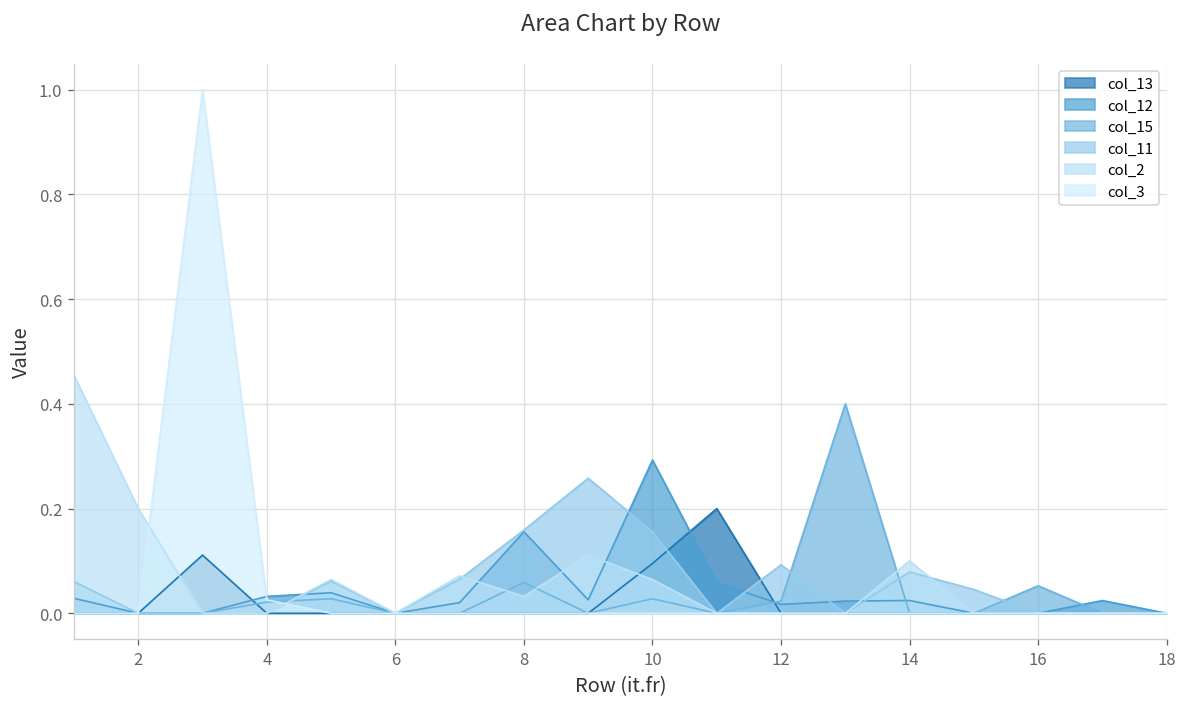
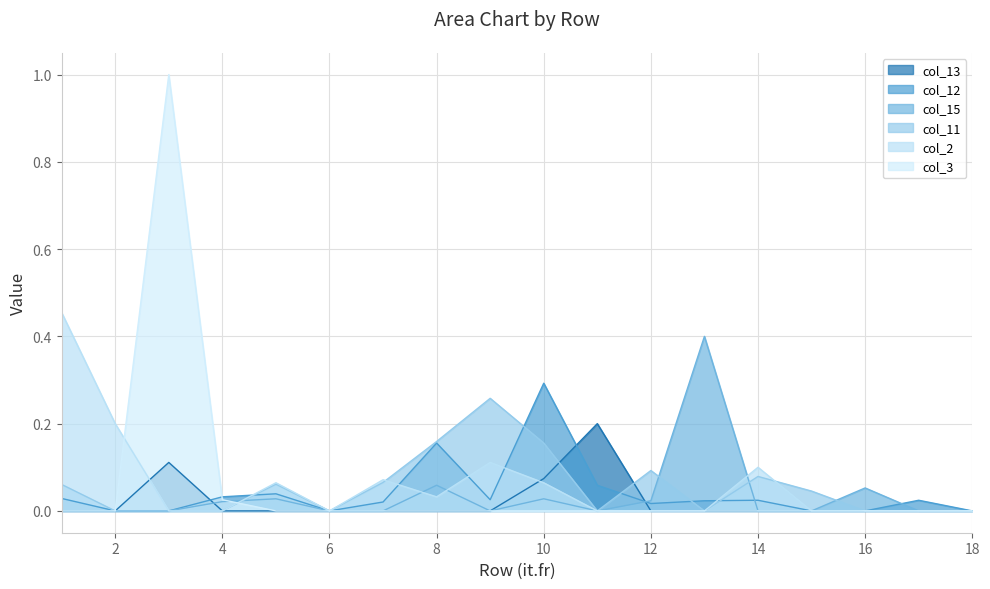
  {
    "col_13": {
-     "10": 0.10
+     "10": 0.07
    }
  }
